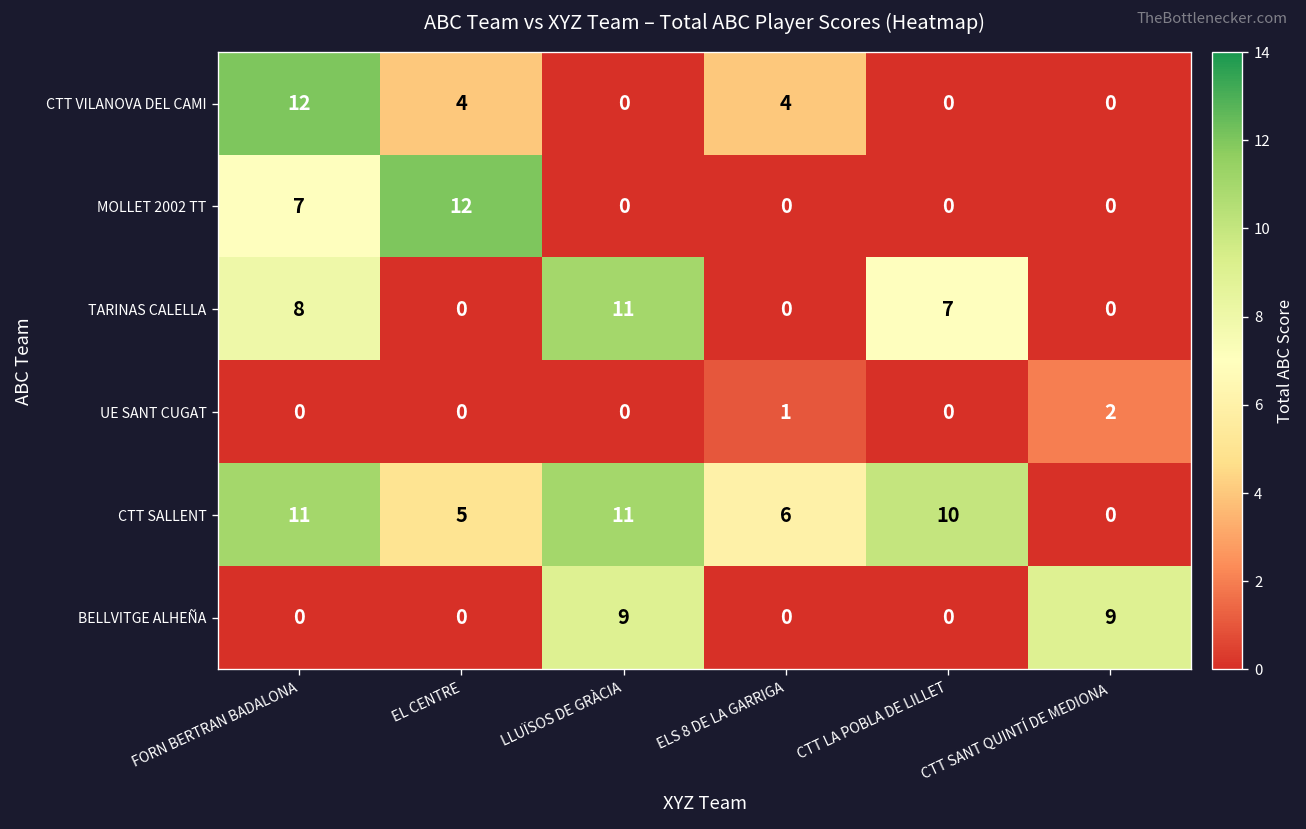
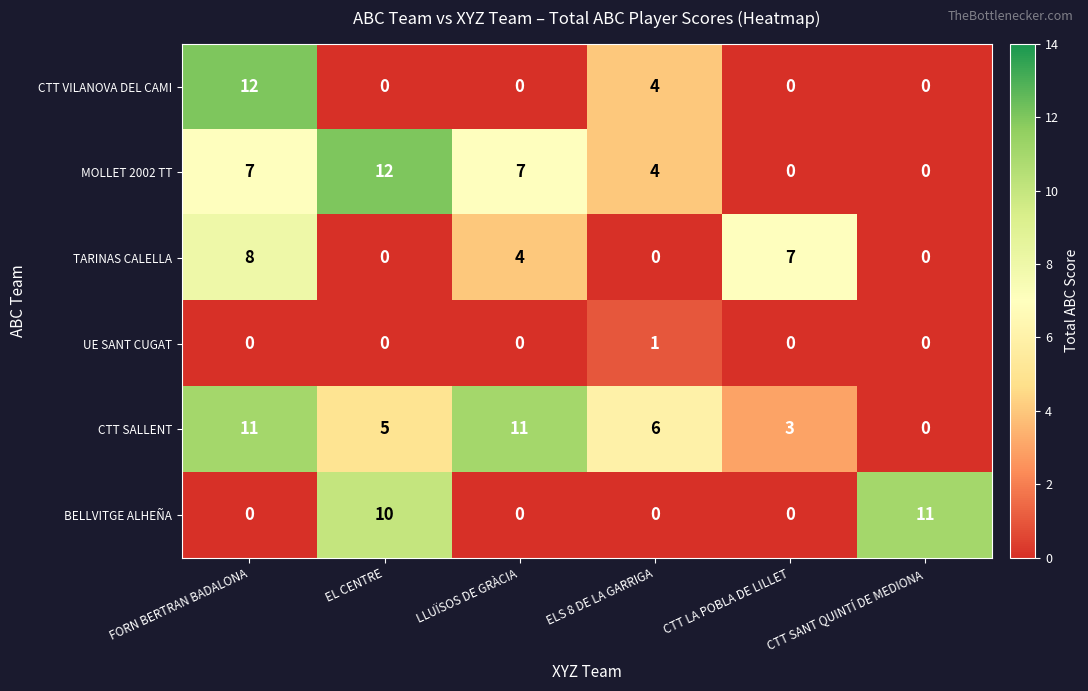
  {
    "CTT VILANOVA DEL CAMI": {
      "FORN BERTRAN BADALONA": 12,
-     "EL CENTRE": 4,
+     "EL CENTRE": 0,
      "LLUÏSOS DE GRÀCIA": 0,
      "ELS 8 DE LA GARRIGA": 4,
      "CTT LA POBLA DE LILLET": 0,
      "CTT SANT QUINTÍ DE MEDIONA": 0
    },
    "MOLLET 2002 TT": {
      "FORN BERTRAN BADALONA": 7,
      "EL CENTRE": 12,
-     "LLUÏSOS DE GRÀCIA": 0,
-     "ELS 8 DE LA GARRIGA": 0,
+     "LLUÏSOS DE GRÀCIA": 7,
+     "ELS 8 DE LA GARRIGA": 4,
      "CTT LA POBLA DE LILLET": 0,
      "CTT SANT QUINTÍ DE MEDIONA": 0
    },
    "TARINAS CALELLA": {
      "FORN BERTRAN BADALONA": 8,
      "EL CENTRE": 0,
-     "LLUÏSOS DE GRÀCIA": 11,
+     "LLUÏSOS DE GRÀCIA": 4,
      "ELS 8 DE LA GARRIGA": 0,
      "CTT LA POBLA DE LILLET": 7,
      "CTT SANT QUINTÍ DE MEDIONA": 0
    },
    "UE SANT CUGAT": {
      "FORN BERTRAN BADALONA": 0,
      "EL CENTRE": 0,
      "LLUÏSOS DE GRÀCIA": 0,
      "ELS 8 DE LA GARRIGA": 1,
      "CTT LA POBLA DE LILLET": 0,
-     "CTT SANT QUINTÍ DE MEDIONA": 2
+     "CTT SANT QUINTÍ DE MEDIONA": 0
    },
    "CTT SALLENT": {
      "FORN BERTRAN BADALONA": 11,
      "EL CENTRE": 5,
      "LLUÏSOS DE GRÀCIA": 11,
      "ELS 8 DE LA GARRIGA": 6,
-     "CTT LA POBLA DE LILLET": 10,
+     "CTT LA POBLA DE LILLET": 3,
      "CTT SANT QUINTÍ DE MEDIONA": 0
    },
    "BELLVITGE ALHEÑA": {
      "FORN BERTRAN BADALONA": 0,
-     "EL CENTRE": 0,
-     "LLUÏSOS DE GRÀCIA": 9,
+     "EL CENTRE": 10,
+     "LLUÏSOS DE GRÀCIA": 0,
      "ELS 8 DE LA GARRIGA": 0,
      "CTT LA POBLA DE LILLET": 0,
-     "CTT SANT QUINTÍ DE MEDIONA": 9
+     "CTT SANT QUINTÍ DE MEDIONA": 11
    }
  }
